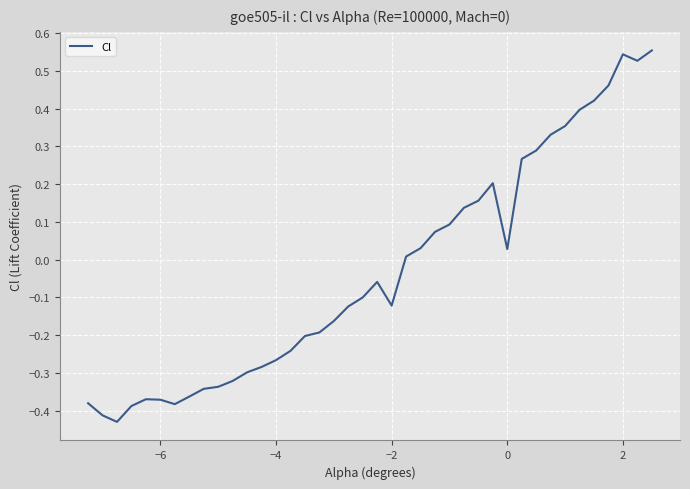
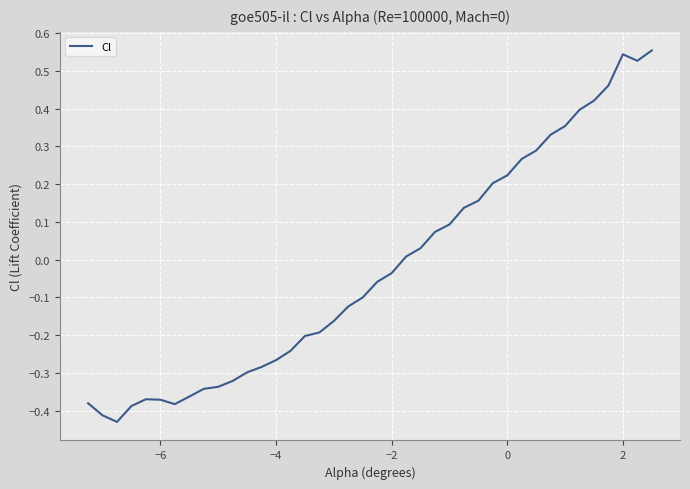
  {
    "−6": -0.37,
    "−4": -0.27,
-   "−2": -0.12,
-   "0": 0.03,
+   "−2": -0.04,
+   "0": 0.22,
    "2": 0.54
  }
